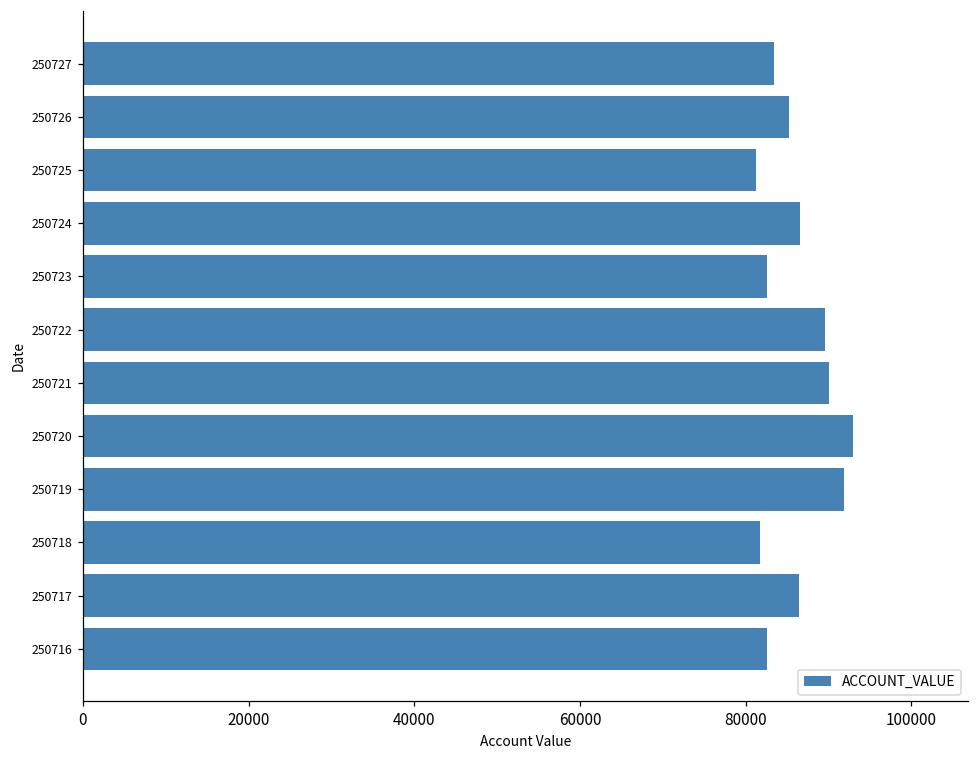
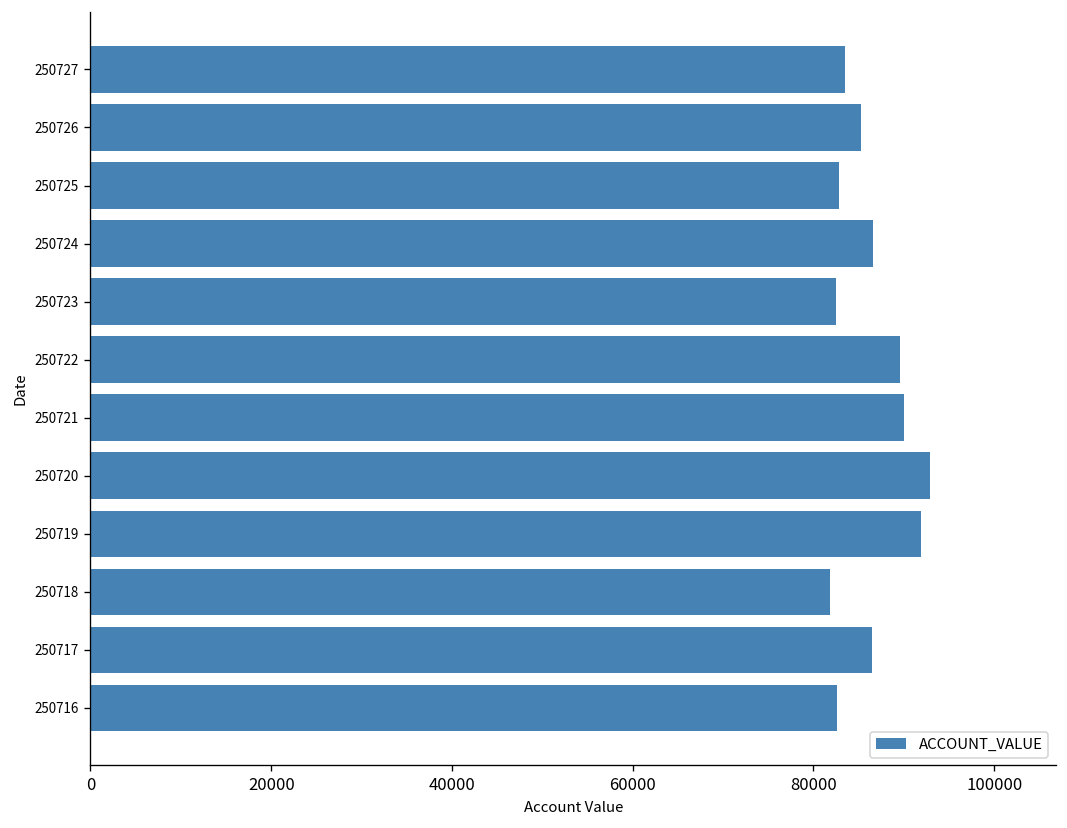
  {
    "250727": 83000,
    "250726": 85000,
-   "250725": 81000,
+   "250725": 83000,
    "250724": 87000,
    "250723": 83000,
    "250722": 90000,
    "250721": 90000,
    "250720": 93000,
    "250719": 92000,
    "250718": 82000,
    "250717": 86000,
    "250716": 83000
  }
